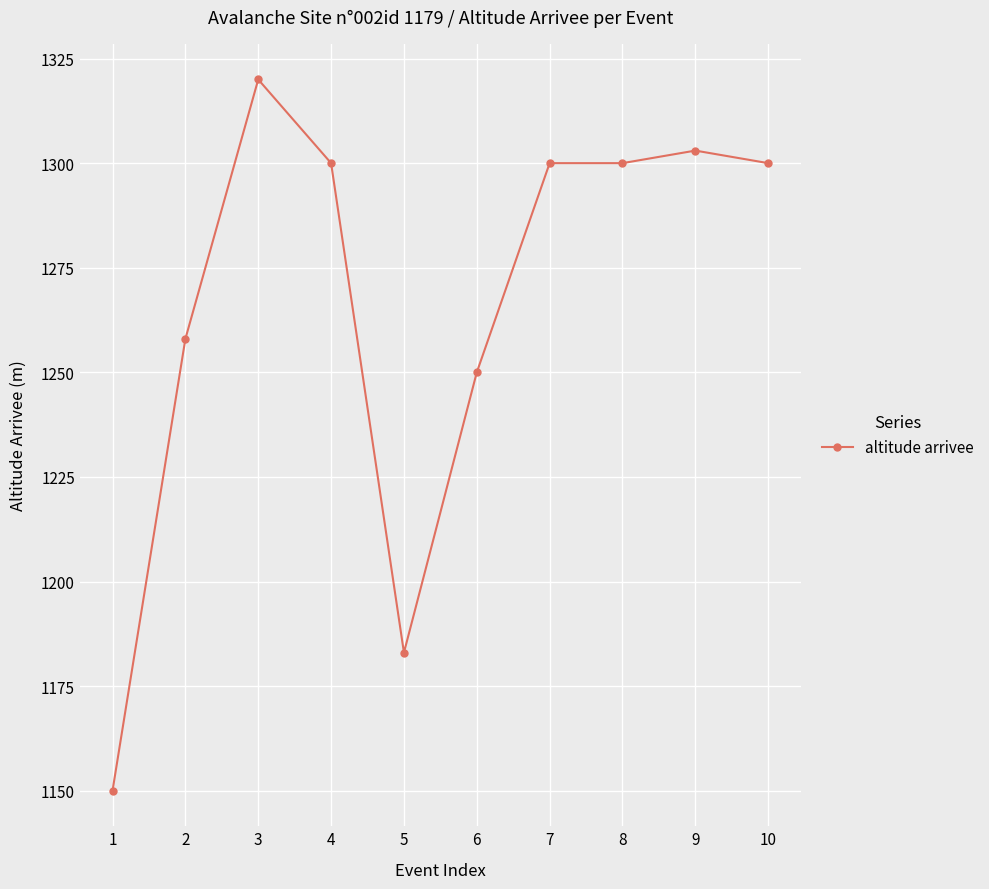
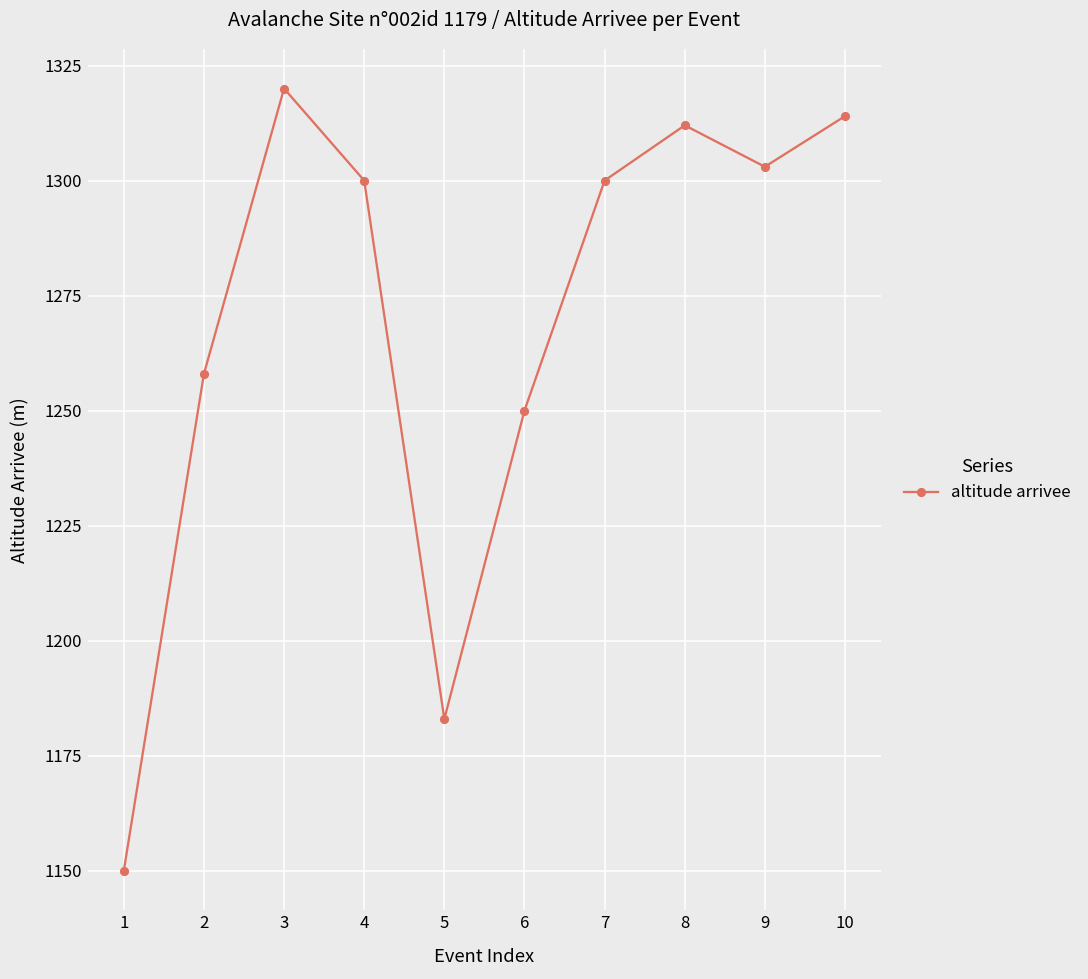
  {
    "1": 1150,
    "2": 1258,
    "3": 1320,
    "4": 1300,
    "5": 1183,
    "6": 1250,
    "7": 1300,
-   "8": 1300,
+   "8": 1312,
    "9": 1303,
-   "10": 1300
+   "10": 1314
  }
